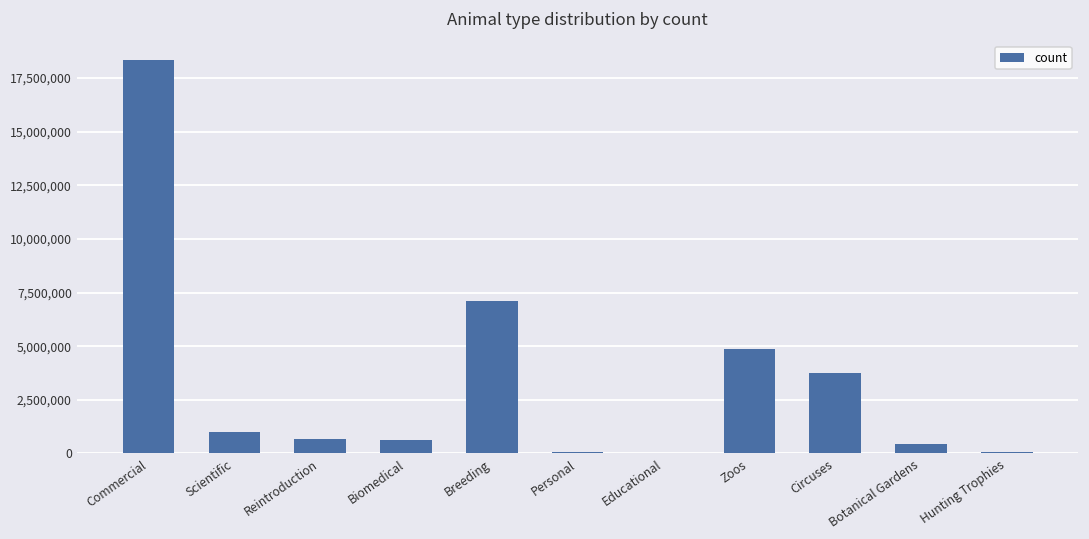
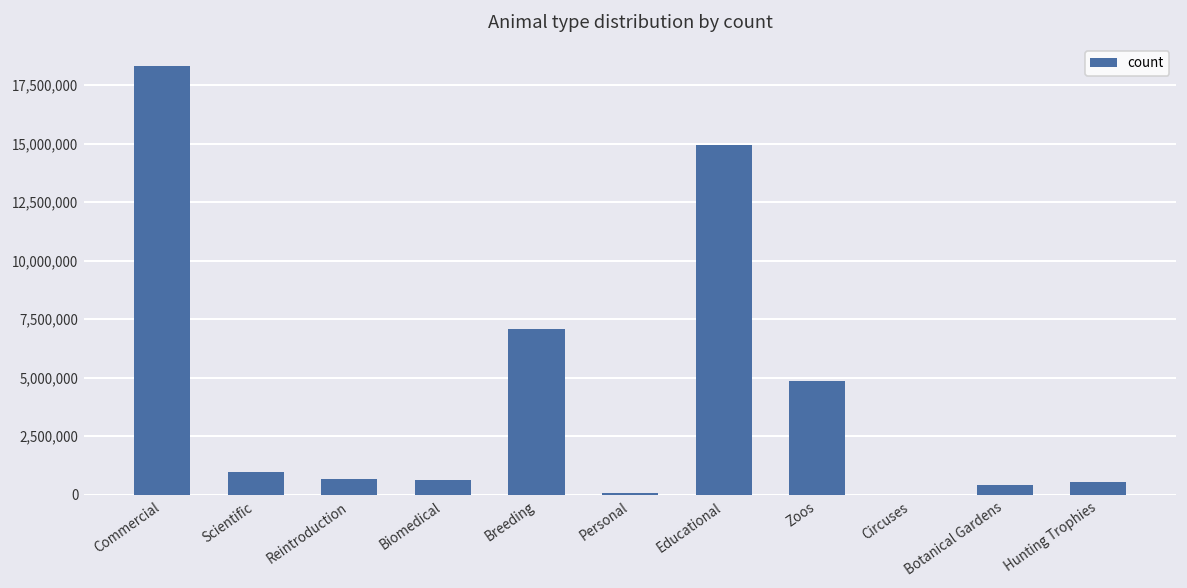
  {
    "Commercial": "18,300,000",
    "Scientific": "1,000,000",
    "Reintroduction": "700,000",
    "Biomedical": "600,000",
    "Breeding": "7,100,000",
-   "Educational": "0",
+   "Educational": "14,900,000",
    "Zoos": "4,900,000",
-   "Circuses": "3,800,000",
+   "Circuses": "0",
    "Botanical Gardens": "400,000",
-   "Hunting Trophies": "100,000"
+   "Hunting Trophies": "500,000"
  }
